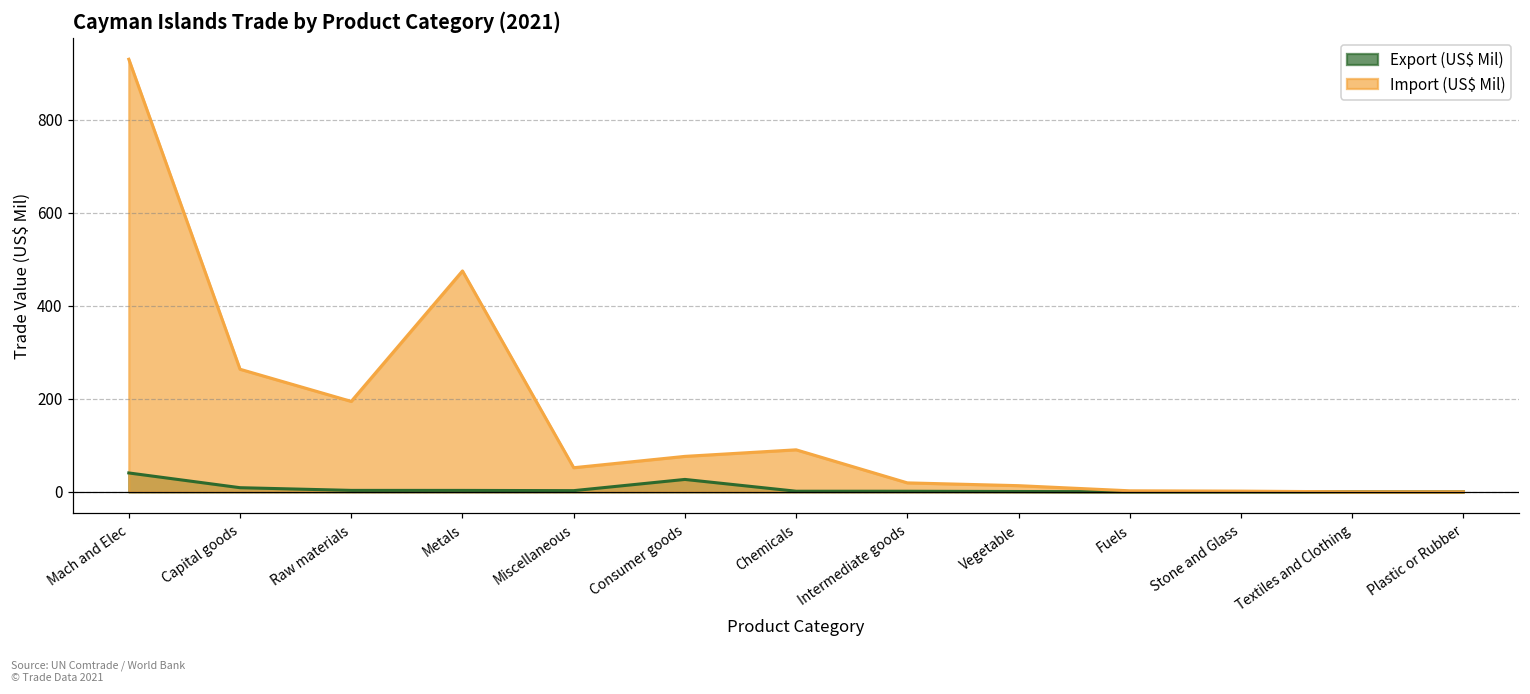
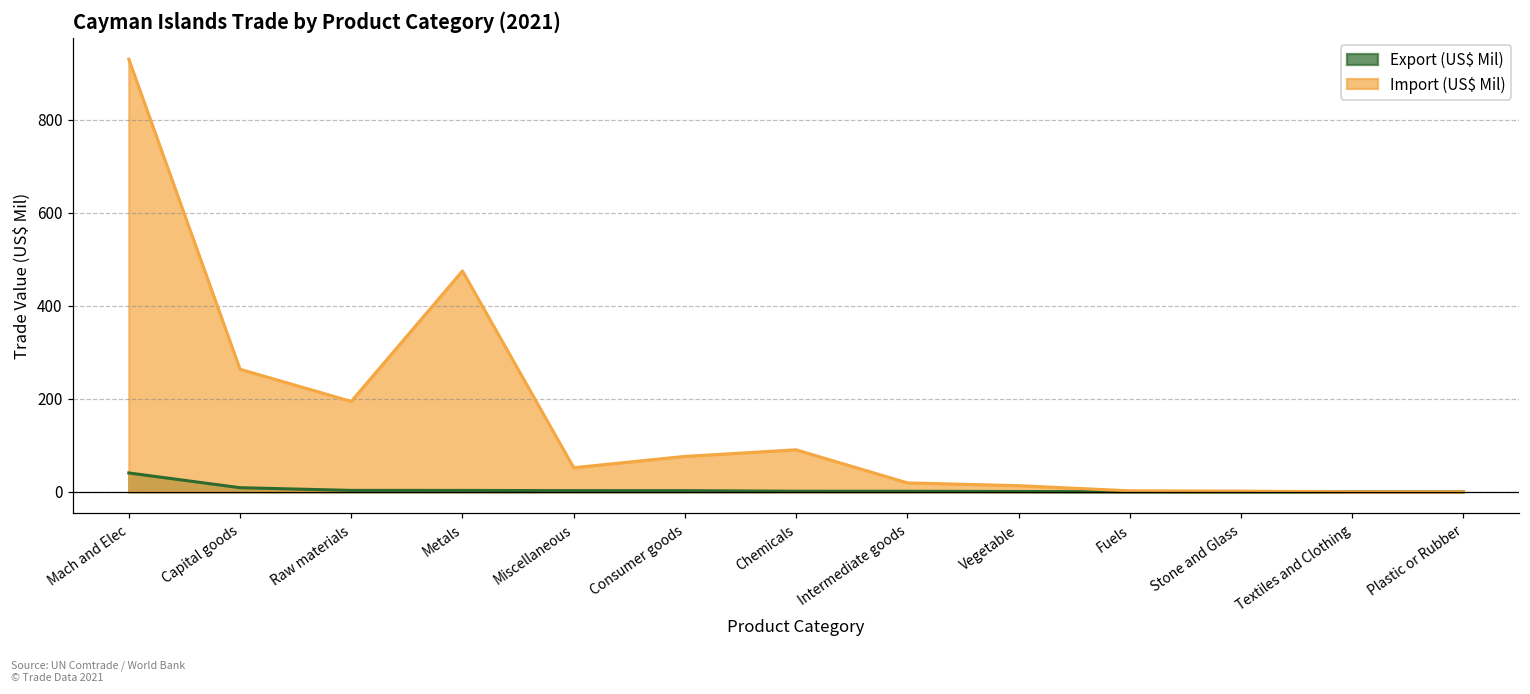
  {
    "Export (US$ Mil)": {
      "Mach and Elec": 40,
      "Capital goods": 10,
      "Raw materials": 0,
      "Metals": 0,
      "Miscellaneous": 0,
-     "Consumer goods": 30,
+     "Consumer goods": 0,
      "Chemicals": 0,
      "Intermediate goods": 0,
      "Vegetable": 0
    },
    "Import (US$ Mil)": {
      "Mach and Elec": 930,
      "Capital goods": 260,
      "Raw materials": 190,
      "Metals": 470,
      "Miscellaneous": 50,
      "Consumer goods": 80,
      "Chemicals": 90,
      "Intermediate goods": 20,
      "Vegetable": 10
    }
  }
